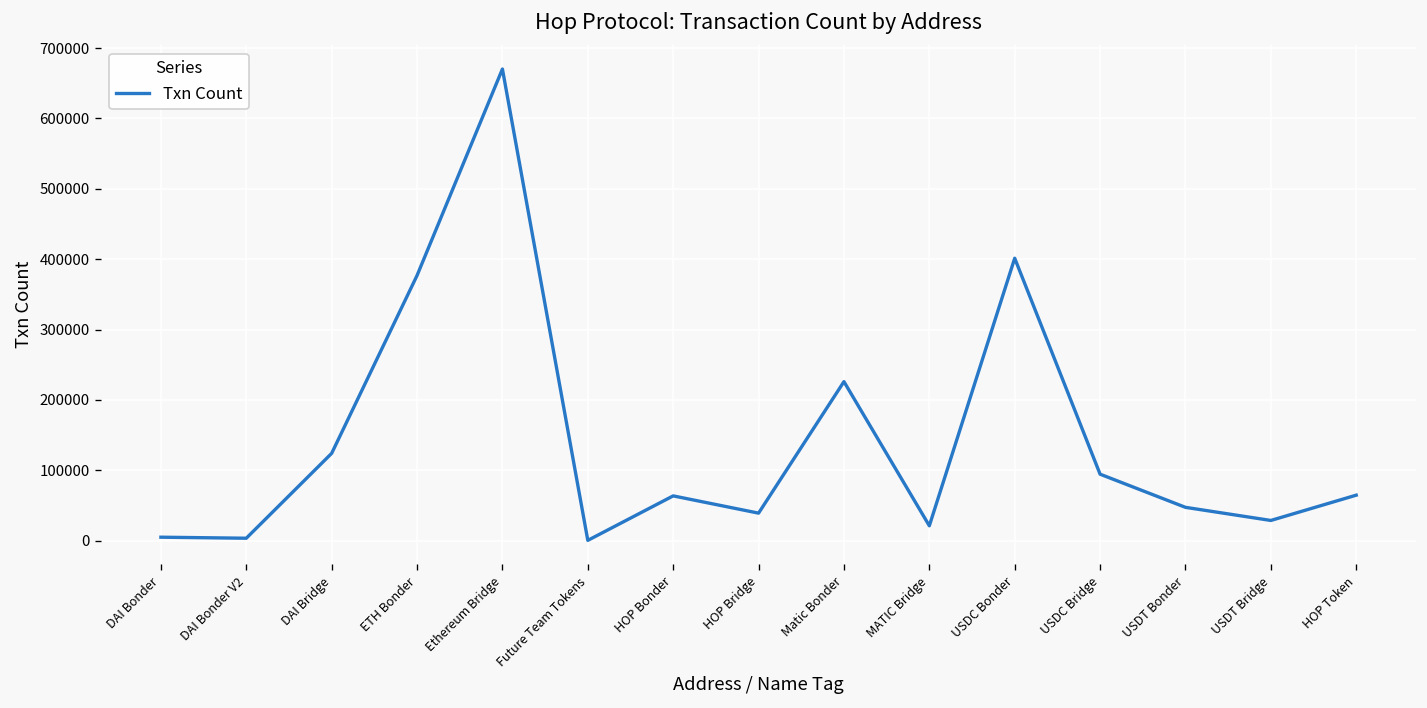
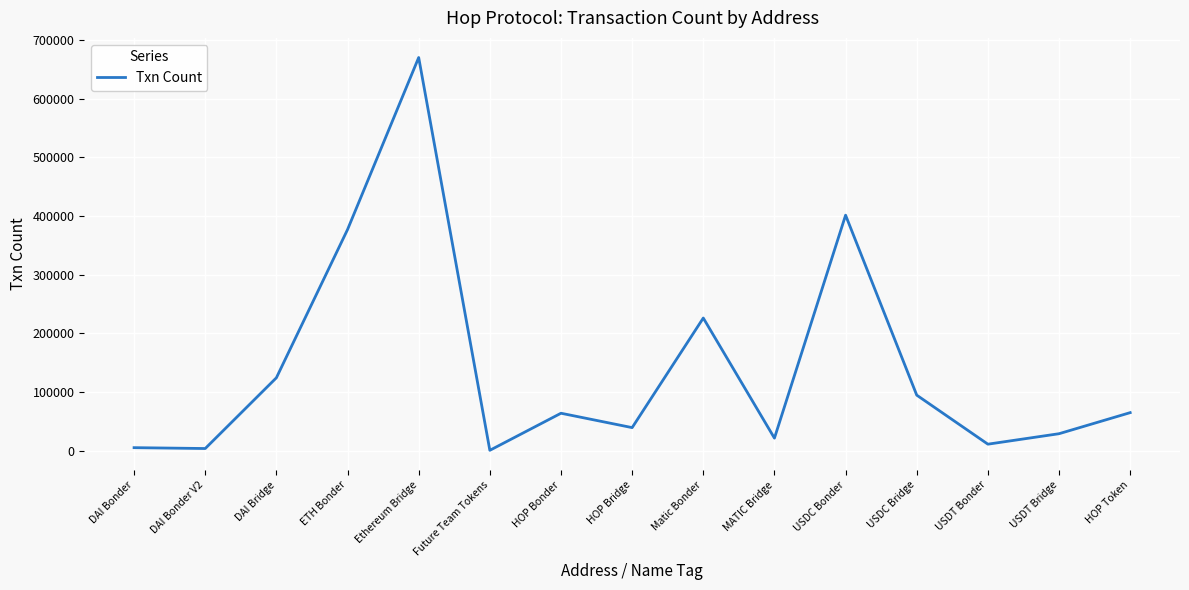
  {
    "DAI Bonder": 0,
    "DAI Bonder V2": 0,
    "DAI Bridge": 120000,
    "ETH Bonder": 380000,
    "Ethereum Bridge": 670000,
    "Future Team Tokens": 0,
    "HOP Bonder": 60000,
    "HOP Bridge": 40000,
    "Matic Bonder": 230000,
    "MATIC Bridge": 20000,
    "USDC Bonder": 400000,
    "USDC Bridge": 90000,
-   "USDT Bonder": 50000,
+   "USDT Bonder": 10000,
    "USDT Bridge": 30000,
    "HOP Token": 60000
  }
